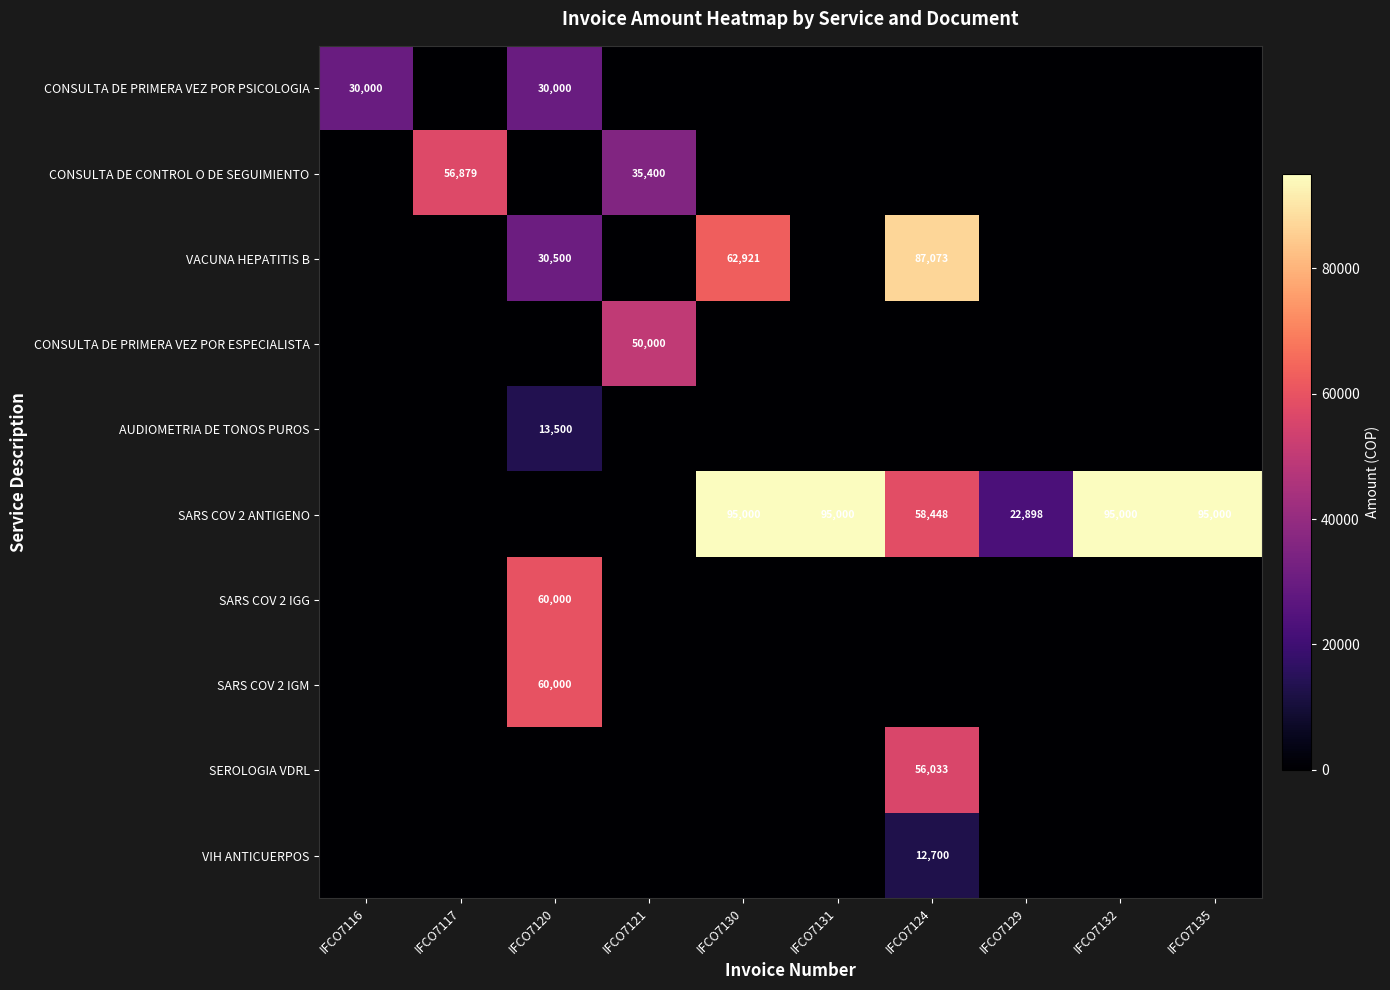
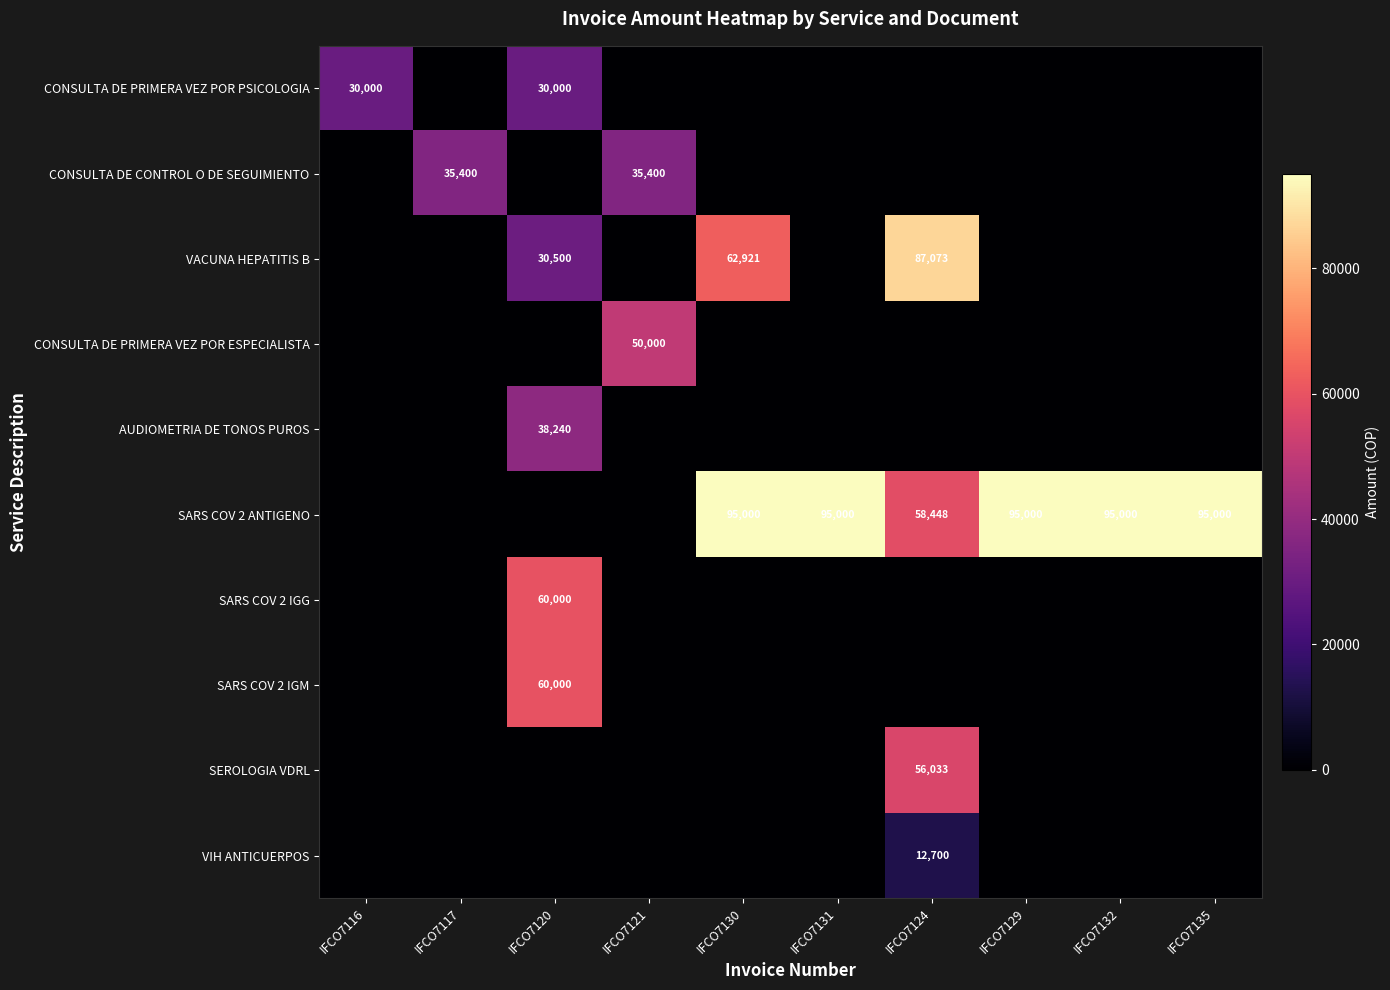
  {
    "CONSULTA DE PRIMERA VEZ POR PSICOLOGIA": {
      "IFCO7116": "30,000",
      "IFCO7120": "30,000"
    },
    "CONSULTA DE CONTROL O DE SEGUIMIENTO": {
-     "IFCO7117": "56,879",
+     "IFCO7117": "35,400",
      "IFCO7121": "35,400"
    },
    "VACUNA HEPATITIS B": {
      "IFCO7120": "30,500",
      "IFCO7130": "62,921",
      "IFCO7124": "87,073"
    },
    "CONSULTA DE PRIMERA VEZ POR ESPECIALISTA": {
      "IFCO7121": "50,000"
    },
    "AUDIOMETRIA DE TONOS PUROS": {
-     "IFCO7120": "13,500"
+     "IFCO7120": "38,240"
    },
    "SARS COV 2 ANTIGENO": {
      "IFCO7130": "95,000",
      "IFCO7131": "95,000",
      "IFCO7124": "58,448",
-     "IFCO7129": "22,898",
+     "IFCO7129": "95,000",
      "IFCO7132": "95,000",
      "IFCO7135": "95,000"
    },
    "SARS COV 2 IGG": {
      "IFCO7120": "60,000"
    },
    "SARS COV 2 IGM": {
      "IFCO7120": "60,000"
    },
    "SEROLOGIA VDRL": {
      "IFCO7124": "56,033"
    },
    "VIH ANTICUERPOS": {
      "IFCO7124": "12,700"
    }
  }
